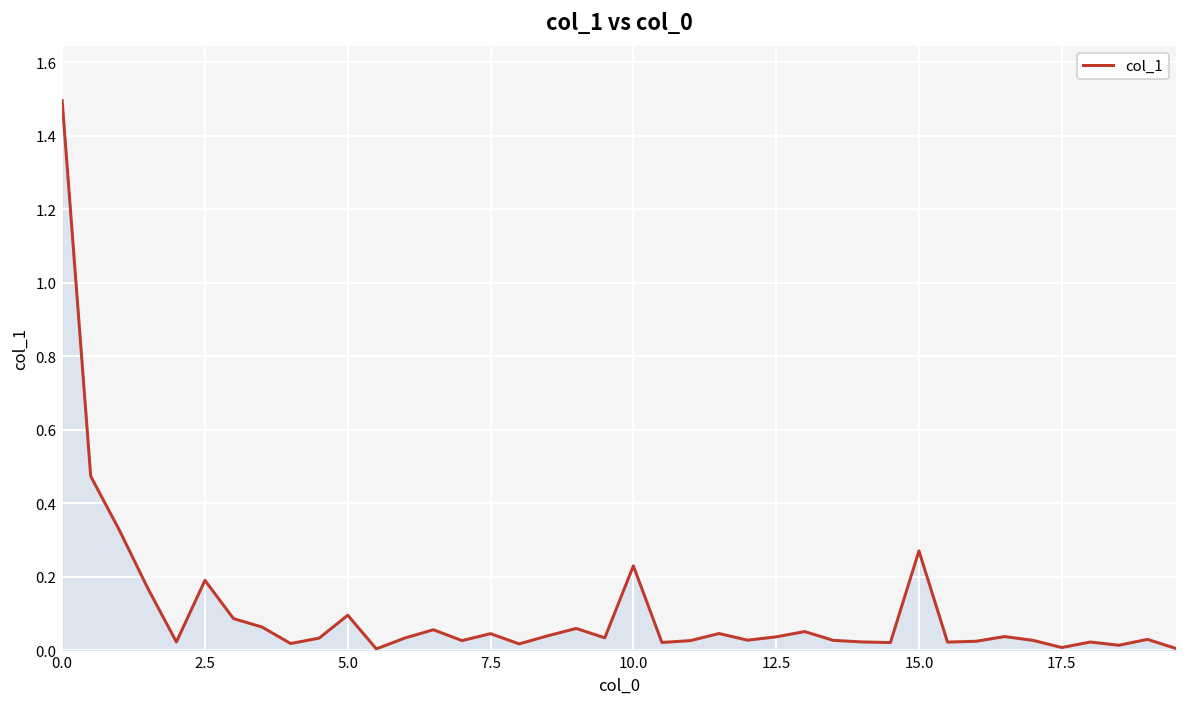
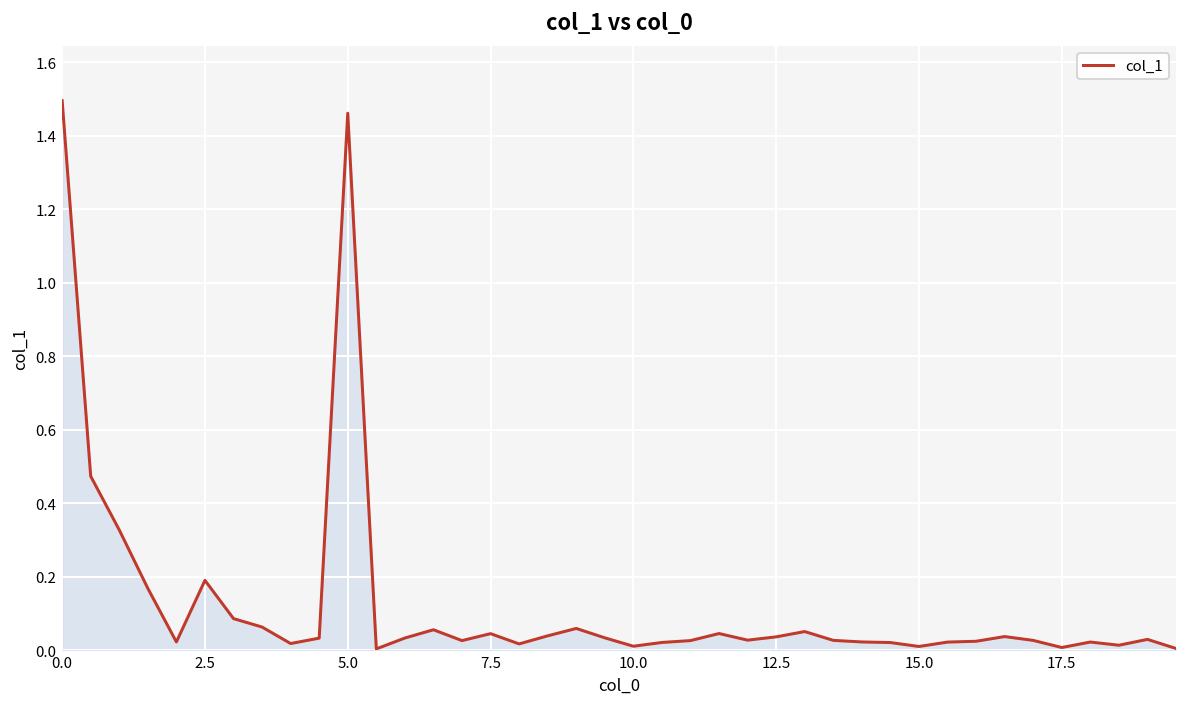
  {
    "0.0": 1.50,
    "2.5": 0.19,
-   "5.0": 0.10,
+   "5.0": 1.46,
    "7.5": 0.04,
-   "10.0": 0.23,
+   "10.0": 0.01,
    "12.5": 0.04,
-   "15.0": 0.27,
+   "15.0": 0.01,
    "17.5": 0.01
  }
